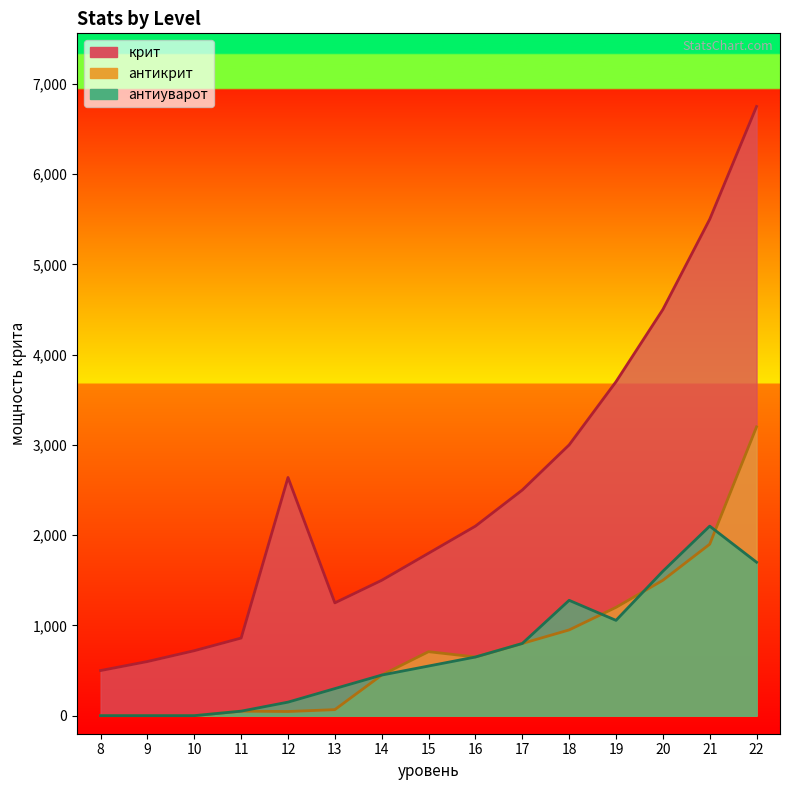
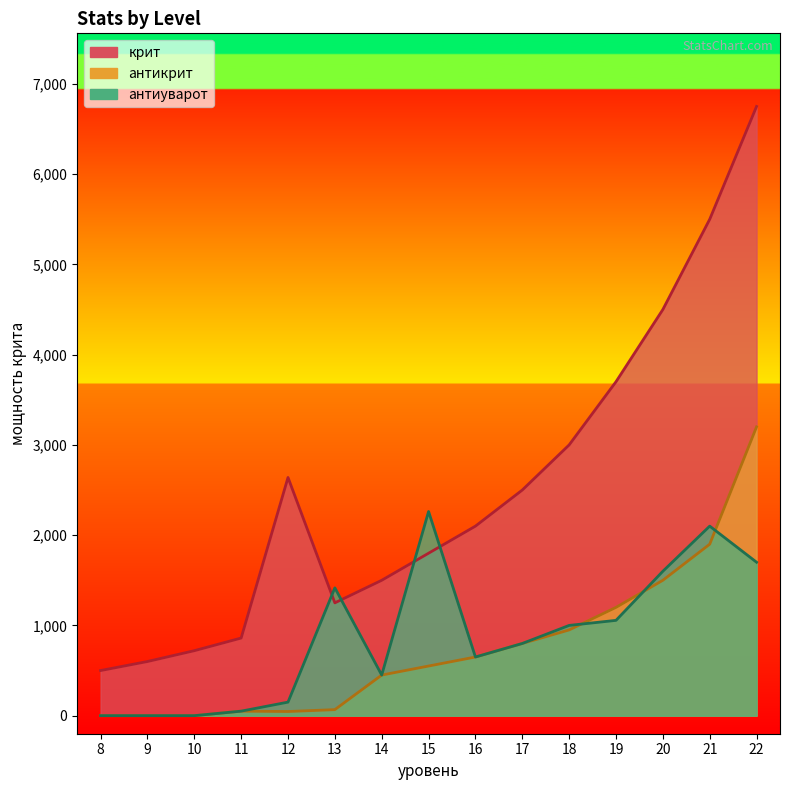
  {
    "крит": {
      "8": "500",
      "9": "600",
      "10": "700",
      "11": "900",
      "12": "2,600",
      "13": "1,300",
      "14": "1,500",
      "15": "1,800",
      "16": "2,100",
      "17": "2,500",
      "18": "3,000",
      "19": "3,700",
      "20": "4,500",
      "21": "5,500",
      "22": "6,800"
    },
    "антикрит": {
      "12": "0",
      "13": "100",
-     "15": "700",
+     "15": "600",
      "18": "1,000",
      "19": "1,200",
      "20": "1,500",
      "21": "1,900",
      "22": "3,200"
    },
    "антиуварот": {
      "12": "200",
-     "13": "300",
-     "15": "600",
-     "18": "1,300",
+     "13": "1,400",
+     "15": "2,300",
+     "18": "1,000",
      "19": "1,100",
      "20": "1,600",
      "21": "2,100",
      "22": "1,700"
    }
  }
